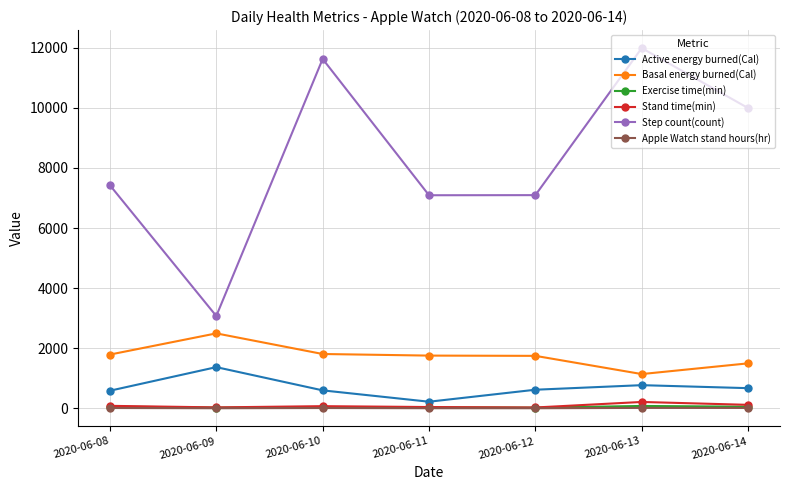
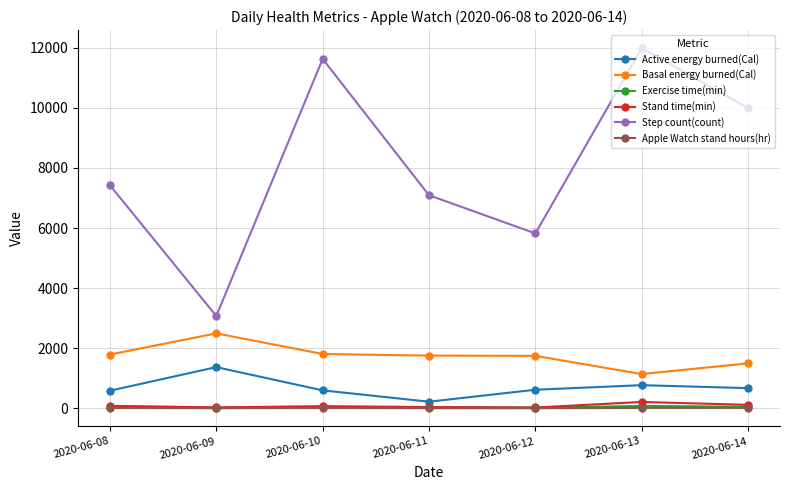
  {
    "Active energy burned(Cal)": {
      "2020-06-08": 600,
      "2020-06-09": 1400,
      "2020-06-10": 600,
      "2020-06-11": 200,
      "2020-06-12": 600,
      "2020-06-13": 800,
      "2020-06-14": 700
    },
    "Basal energy burned(Cal)": {
      "2020-06-08": 1800,
      "2020-06-09": 2500,
      "2020-06-10": 1800,
      "2020-06-11": 1800,
      "2020-06-12": 1700,
      "2020-06-13": 1100,
      "2020-06-14": 1500
    },
    "Stand time(min)": {
      "2020-06-13": 200
    },
    "Step count(count)": {
      "2020-06-08": 7400,
      "2020-06-09": 3100,
      "2020-06-10": 11600,
      "2020-06-11": 7100,
-     "2020-06-12": 7100
+     "2020-06-12": 5800
    }
  }
